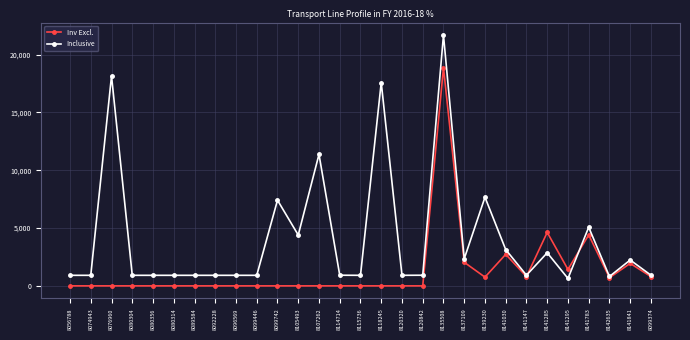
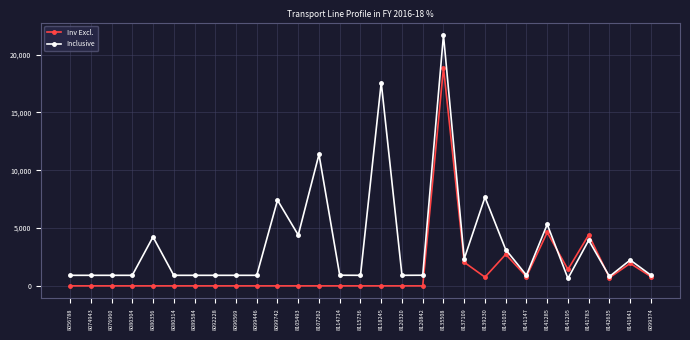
  {
    "Inv Excl.": {
      "8056788": "0",
      "8074943": "0",
      "8076960": "0",
      "8080304": "0",
      "8080356": "0",
      "8080314": "0",
      "8089584": "0",
      "8092228": "0",
      "8096569": "0",
      "8099446": "0",
      "8099742": "0",
      "8105493": "0",
      "8107262": "0",
      "8114714": "0",
      "8115736": "0",
      "8118245": "0",
      "8120320": "0",
      "8120842": "0",
      "8135508": "18,900",
      "8137109": "2,000",
      "8139230": "800",
      "8141030": "2,700",
      "8141285": "4,600",
      "8141295": "1,400",
      "8141783": "4,400",
      "8141841": "1,900"
    },
    "Inclusive": {
      "8056788": "900",
      "8074943": "900",
-     "8076960": "18,100",
+     "8076960": "900",
      "8080304": "900",
-     "8080356": "900",
+     "8080356": "4,200",
      "8080314": "900",
      "8089584": "900",
      "8092228": "900",
      "8096569": "900",
      "8099446": "900",
      "8099742": "7,400",
      "8105493": "4,400",
      "8107262": "11,400",
      "8114714": "900",
      "8115736": "900",
      "8118245": "17,600",
      "8120320": "900",
      "8120842": "900",
      "8135508": "21,700",
      "8137109": "2,300",
      "8139230": "7,700",
      "8141030": "3,100",
-     "8141285": "2,900",
+     "8141285": "5,300",
      "8141295": "600",
-     "8141783": "5,100",
+     "8141783": "3,900",
      "8141841": "2,200"
    }
  }
